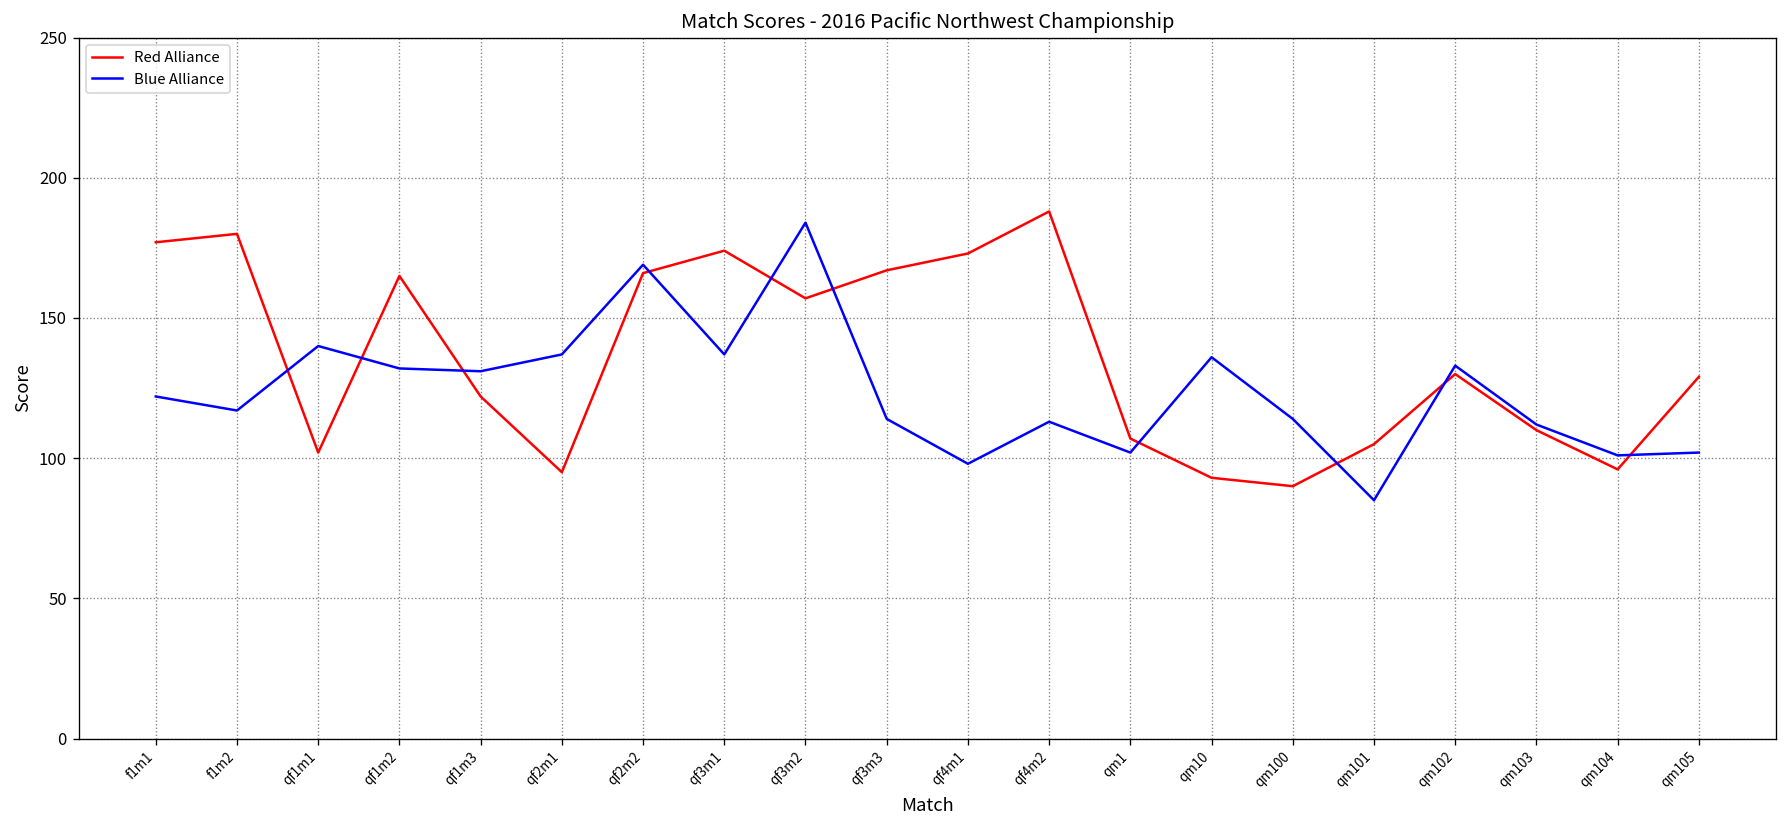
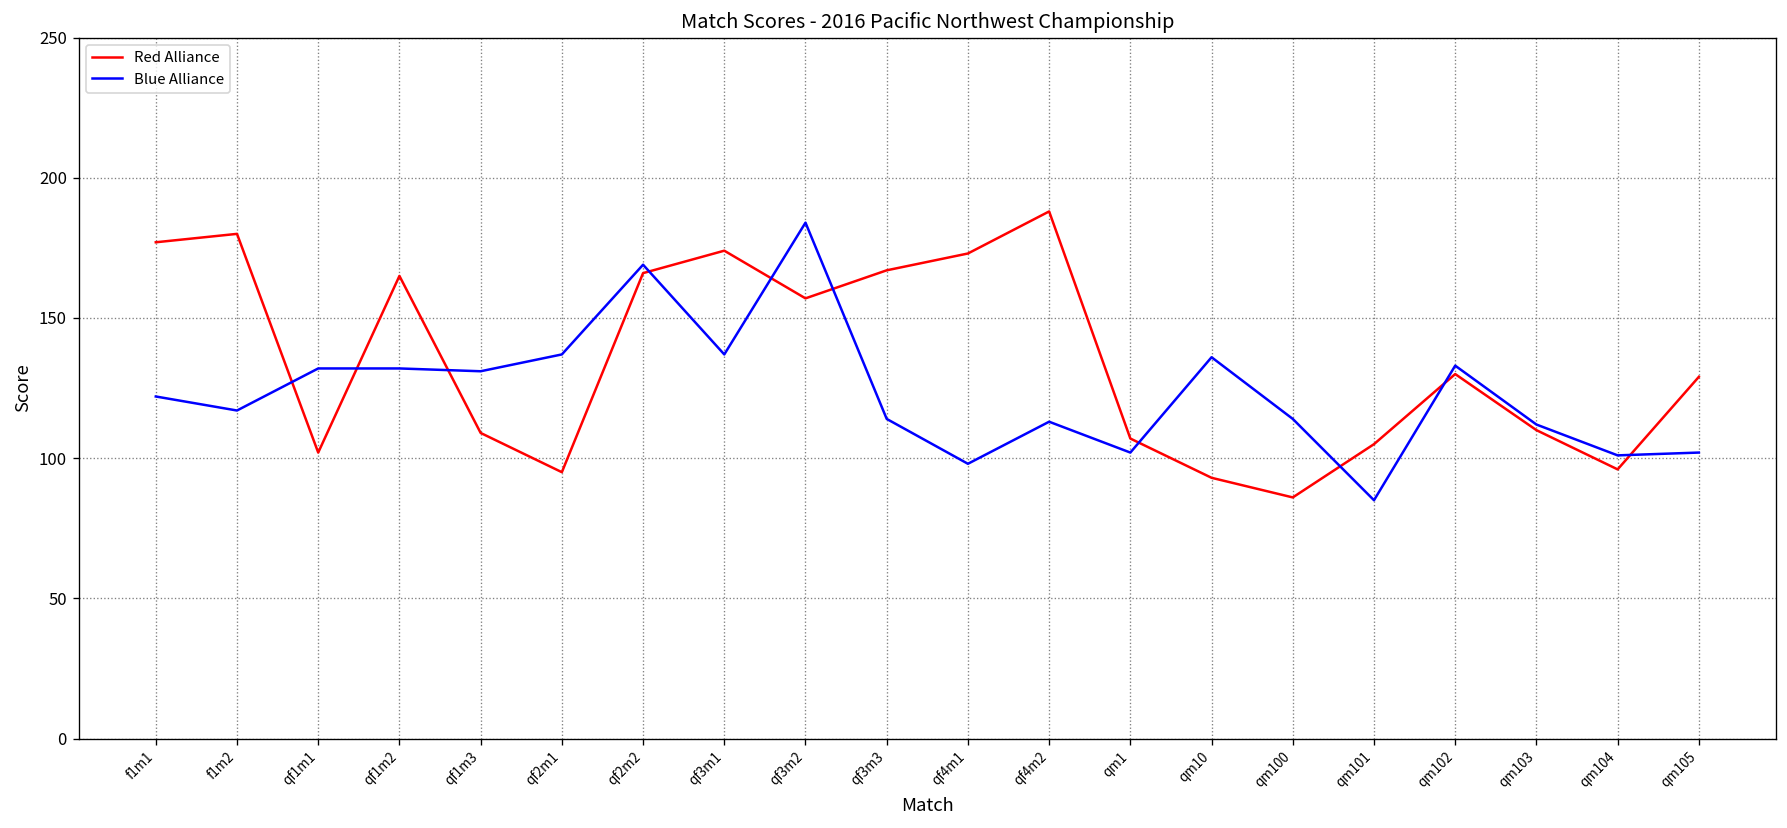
  {
    "Red Alliance": {
      "f1m1": 177,
      "f1m2": 180,
      "qf1m1": 102,
      "qf1m2": 165,
-     "qf1m3": 122,
+     "qf1m3": 109,
      "qf2m1": 95,
      "qf2m2": 166,
      "qf3m1": 174,
      "qf3m2": 157,
      "qf3m3": 167,
      "qf4m1": 173,
      "qf4m2": 188,
      "qm1": 107,
      "qm10": 93,
-     "qm100": 90,
+     "qm100": 86,
      "qm101": 105,
      "qm102": 130,
      "qm103": 110,
      "qm104": 96,
      "qm105": 129
    },
    "Blue Alliance": {
      "f1m1": 122,
      "f1m2": 117,
-     "qf1m1": 140,
+     "qf1m1": 132,
      "qf1m2": 132,
      "qf1m3": 131,
      "qf2m1": 137,
      "qf2m2": 169,
      "qf3m1": 137,
      "qf3m2": 184,
      "qf3m3": 114,
      "qf4m1": 98,
      "qf4m2": 113,
      "qm1": 102,
      "qm10": 136,
      "qm100": 114,
      "qm101": 85,
      "qm102": 133,
      "qm103": 112,
      "qm104": 101,
      "qm105": 102
    }
  }
